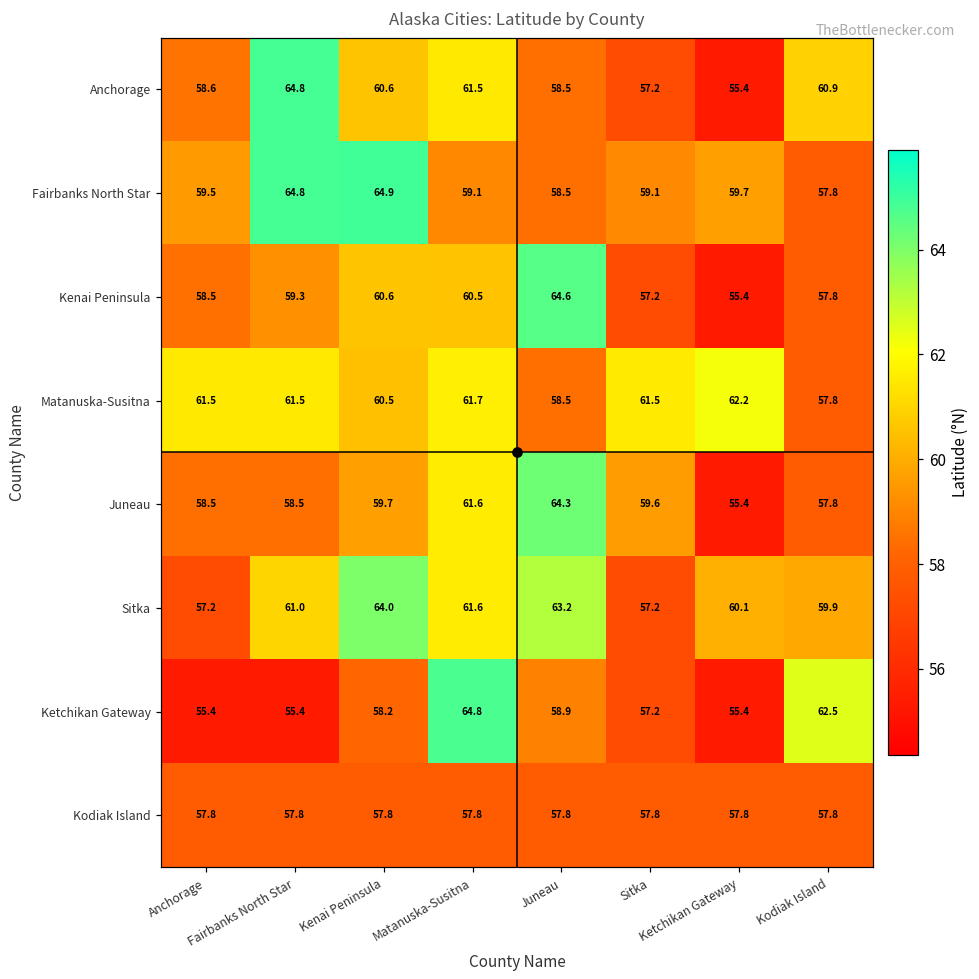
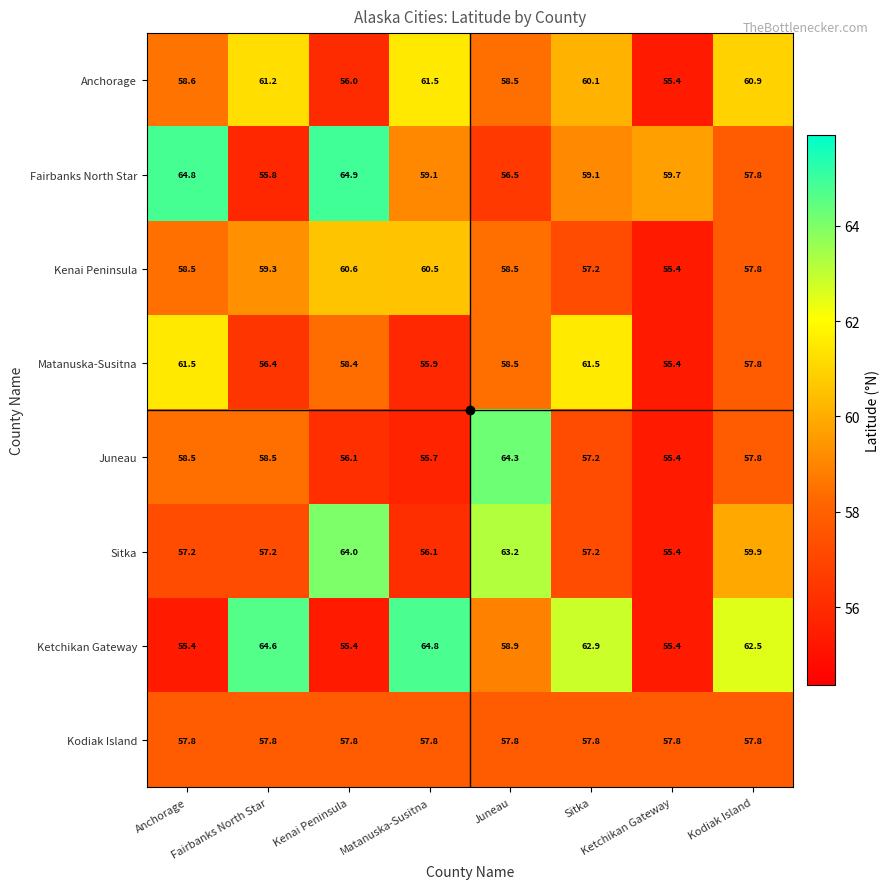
  {
    "Anchorage": {
      "Anchorage": 58.6,
-     "Fairbanks North Star": 64.8,
-     "Kenai Peninsula": 60.6,
+     "Fairbanks North Star": 61.2,
+     "Kenai Peninsula": 56.0,
      "Matanuska-Susitna": 61.5,
      "Juneau": 58.5,
-     "Sitka": 57.2,
+     "Sitka": 60.1,
      "Ketchikan Gateway": 55.4,
      "Kodiak Island": 60.9
    },
    "Fairbanks North Star": {
-     "Anchorage": 59.5,
-     "Fairbanks North Star": 64.8,
+     "Anchorage": 64.8,
+     "Fairbanks North Star": 55.8,
      "Kenai Peninsula": 64.9,
      "Matanuska-Susitna": 59.1,
-     "Juneau": 58.5,
+     "Juneau": 56.5,
      "Sitka": 59.1,
      "Ketchikan Gateway": 59.7,
      "Kodiak Island": 57.8
    },
    "Kenai Peninsula": {
      "Anchorage": 58.5,
      "Fairbanks North Star": 59.3,
      "Kenai Peninsula": 60.6,
      "Matanuska-Susitna": 60.5,
-     "Juneau": 64.6,
+     "Juneau": 58.5,
      "Sitka": 57.2,
      "Ketchikan Gateway": 55.4,
      "Kodiak Island": 57.8
    },
    "Matanuska-Susitna": {
      "Anchorage": 61.5,
-     "Fairbanks North Star": 61.5,
-     "Kenai Peninsula": 60.5,
-     "Matanuska-Susitna": 61.7,
+     "Fairbanks North Star": 56.4,
+     "Kenai Peninsula": 58.4,
+     "Matanuska-Susitna": 55.9,
      "Juneau": 58.5,
      "Sitka": 61.5,
-     "Ketchikan Gateway": 62.2,
+     "Ketchikan Gateway": 55.4,
      "Kodiak Island": 57.8
    },
    "Juneau": {
      "Anchorage": 58.5,
      "Fairbanks North Star": 58.5,
-     "Kenai Peninsula": 59.7,
-     "Matanuska-Susitna": 61.6,
+     "Kenai Peninsula": 56.1,
+     "Matanuska-Susitna": 55.7,
      "Juneau": 64.3,
-     "Sitka": 59.6,
+     "Sitka": 57.2,
      "Ketchikan Gateway": 55.4,
      "Kodiak Island": 57.8
    },
    "Sitka": {
      "Anchorage": 57.2,
-     "Fairbanks North Star": 61.0,
+     "Fairbanks North Star": 57.2,
      "Kenai Peninsula": 64.0,
-     "Matanuska-Susitna": 61.6,
+     "Matanuska-Susitna": 56.1,
      "Juneau": 63.2,
      "Sitka": 57.2,
-     "Ketchikan Gateway": 60.1,
+     "Ketchikan Gateway": 55.4,
      "Kodiak Island": 59.9
    },
    "Ketchikan Gateway": {
      "Anchorage": 55.4,
-     "Fairbanks North Star": 55.4,
-     "Kenai Peninsula": 58.2,
+     "Fairbanks North Star": 64.6,
+     "Kenai Peninsula": 55.4,
      "Matanuska-Susitna": 64.8,
      "Juneau": 58.9,
-     "Sitka": 57.2,
+     "Sitka": 62.9,
      "Ketchikan Gateway": 55.4,
      "Kodiak Island": 62.5
    },
    "Kodiak Island": {
      "Anchorage": 57.8,
      "Fairbanks North Star": 57.8,
      "Kenai Peninsula": 57.8,
      "Matanuska-Susitna": 57.8,
      "Juneau": 57.8,
      "Sitka": 57.8,
      "Ketchikan Gateway": 57.8,
      "Kodiak Island": 57.8
    }
  }
